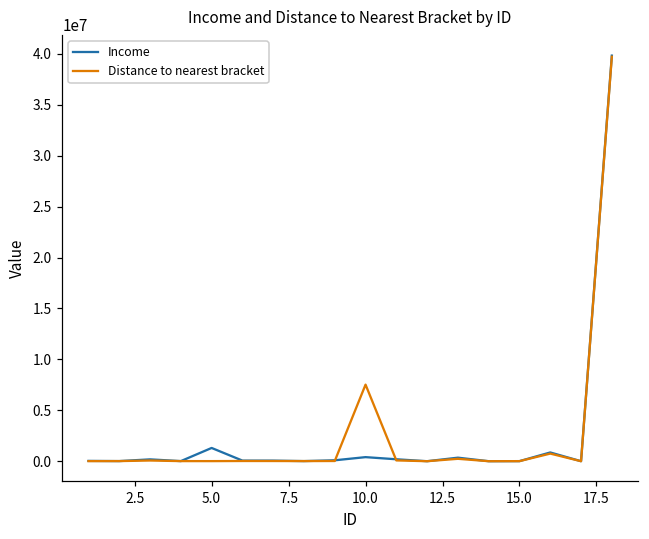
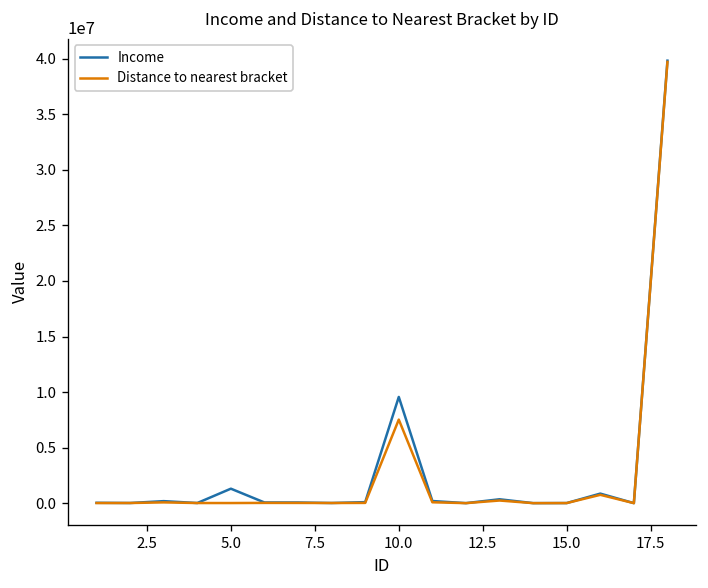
  {
    "Income": {
      "5.0": 1000000,
-     "10.0": 0
+     "10.0": 10000000
    },
    "Distance to nearest bracket": {
      "5.0": 0,
      "10.0": 8000000
    }
  }
